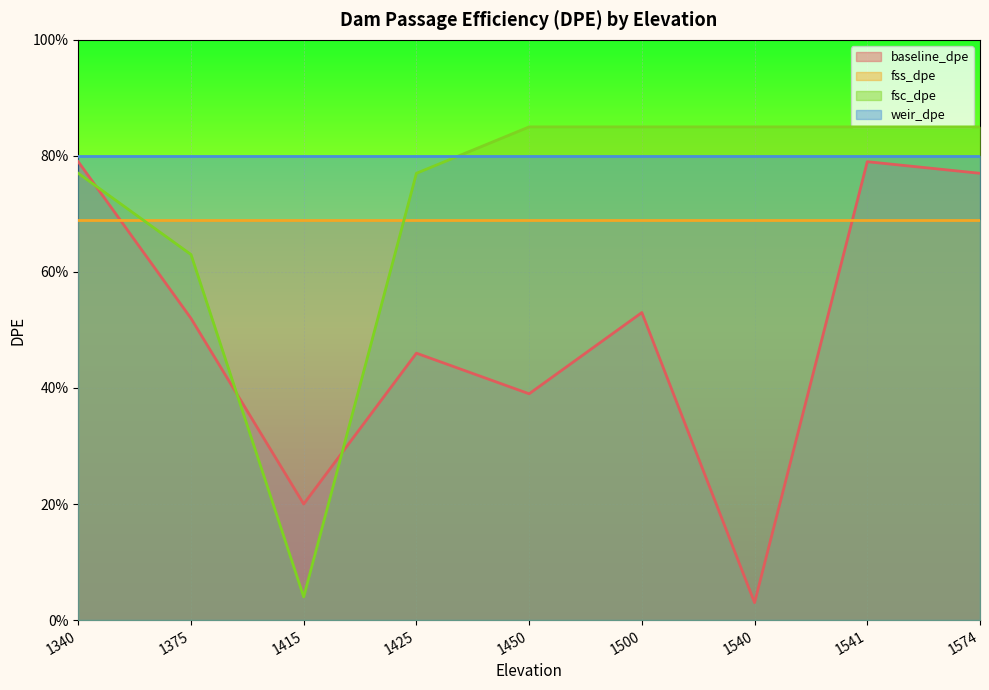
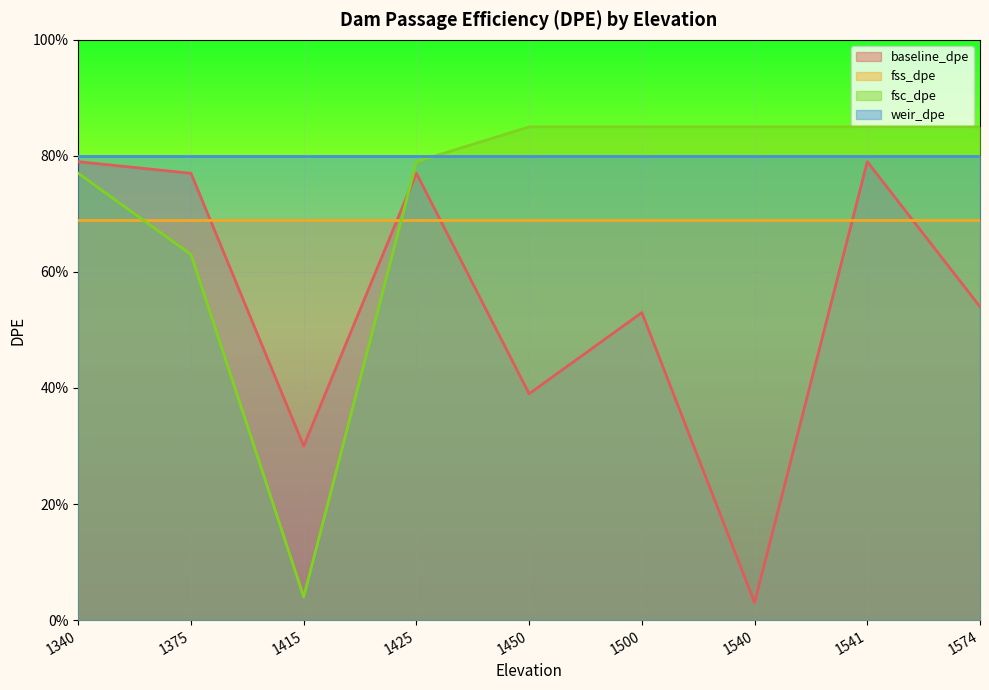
  {
    "baseline_dpe": {
      "1340": "79%",
-     "1375": "52%",
-     "1415": "20%",
-     "1425": "46%",
+     "1375": "77%",
+     "1415": "30%",
+     "1425": "77%",
      "1450": "39%",
      "1500": "53%",
      "1540": "3%",
      "1541": "79%",
-     "1574": "77%"
+     "1574": "54%"
    },
    "fss_dpe": {
      "1340": "69%",
      "1375": "69%",
      "1415": "69%",
      "1425": "69%",
      "1450": "69%",
      "1500": "69%",
      "1540": "69%",
      "1541": "69%",
      "1574": "69%"
    },
    "fsc_dpe": {
      "1340": "77%",
      "1375": "63%",
      "1415": "4%",
-     "1425": "77%",
+     "1425": "79%",
      "1450": "85%",
      "1500": "85%",
      "1540": "85%",
      "1541": "85%",
      "1574": "85%"
    },
    "weir_dpe": {
      "1340": "80%",
      "1375": "80%",
      "1415": "80%",
      "1425": "80%",
      "1450": "80%",
      "1500": "80%",
      "1540": "80%",
      "1541": "80%",
      "1574": "80%"
    }
  }
